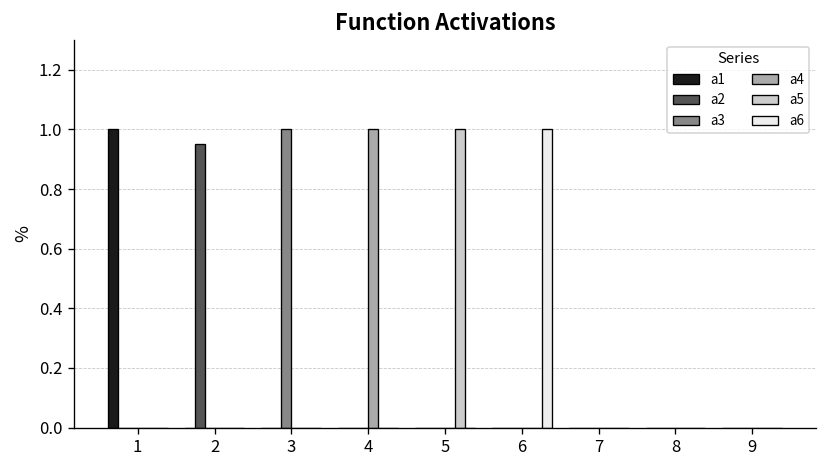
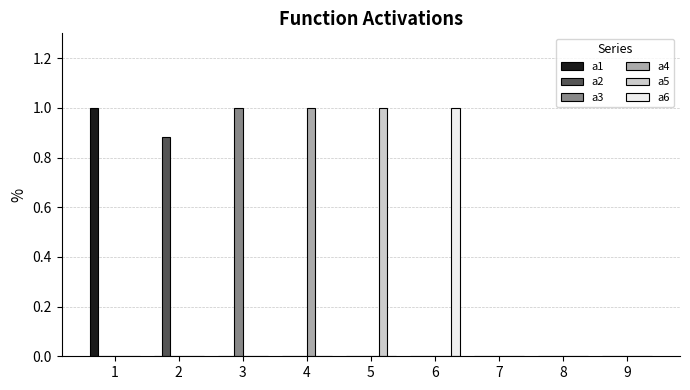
  {
    "a1": {
      "1": 1.00,
      "2": 0.00,
      "3": 0.00,
      "4": 0.00,
      "5": 0.00,
      "6": 0.00,
      "7": 0.00,
      "8": 0.00,
      "9": 0.00
    },
    "a2": {
      "1": 0.00,
-     "2": 0.95,
+     "2": 0.88,
      "3": 0.00,
      "4": 0.00,
      "5": 0.00,
      "6": 0.00,
      "7": 0.00,
      "8": 0.00,
      "9": 0.00
    }
  }
